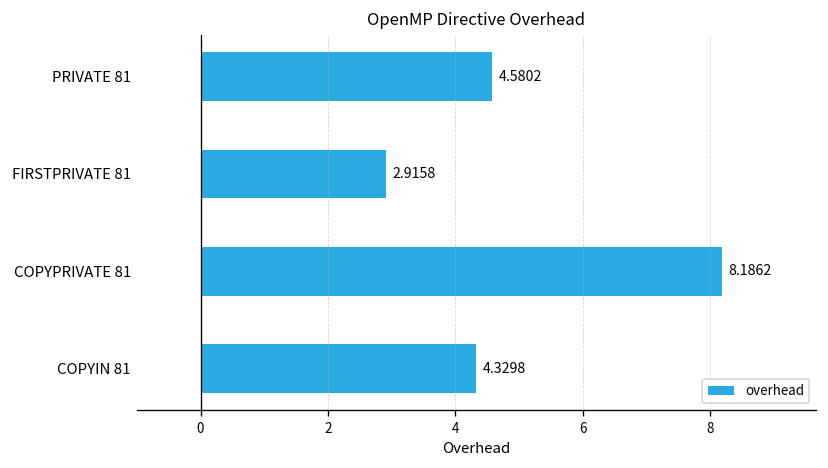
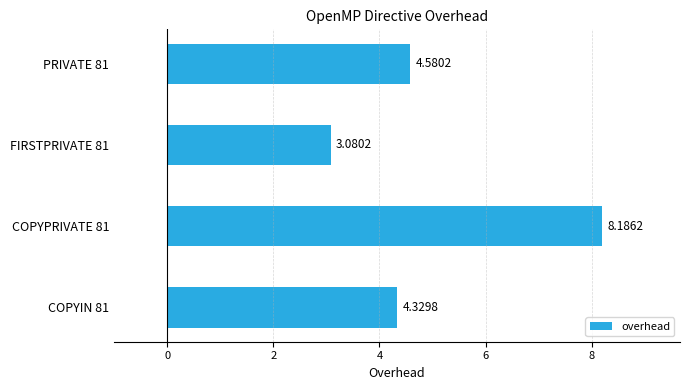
  {
    "PRIVATE 81": 4.5802,
-   "FIRSTPRIVATE 81": 2.9158,
+   "FIRSTPRIVATE 81": 3.0802,
    "COPYPRIVATE 81": 8.1862,
    "COPYIN 81": 4.3298
  }
